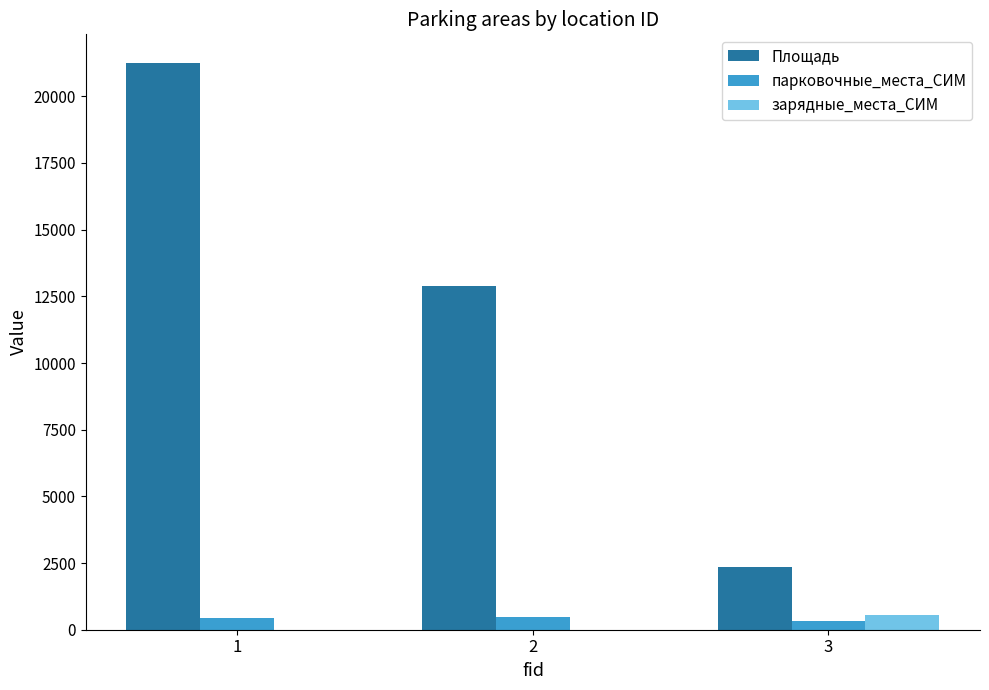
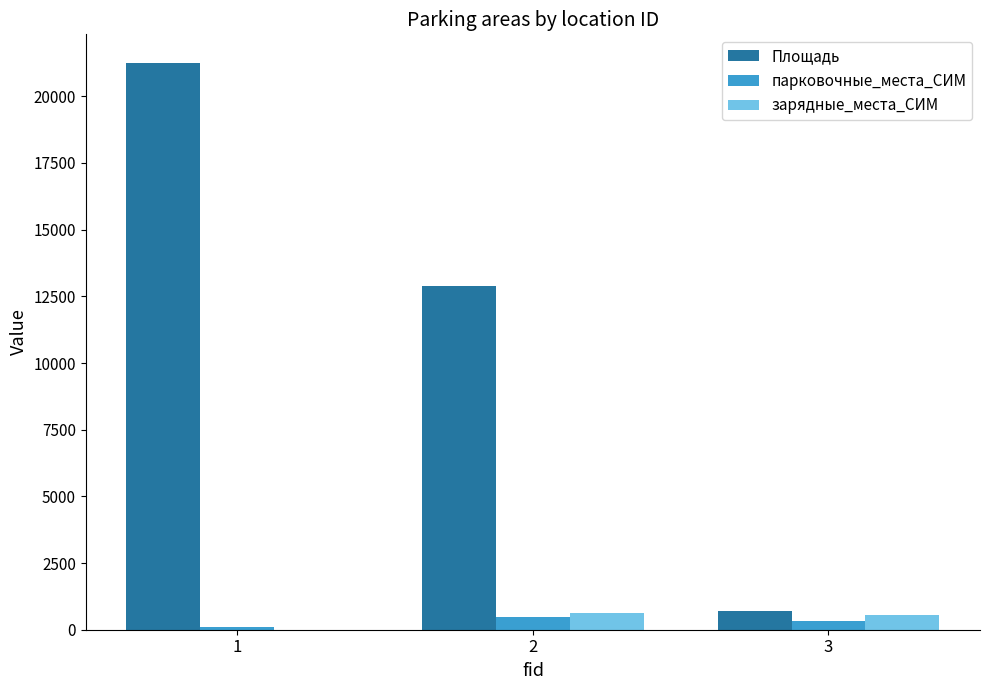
  {
    "Площадь": {
      "1": 21300,
      "2": 12900,
-     "3": 2400
+     "3": 700
    },
    "парковочные_места_СИМ": {
-     "1": 400,
+     "1": 100,
      "2": 500,
      "3": 300
    },
    "зарядные_места_СИМ": {
-     "2": 0,
+     "2": 600,
      "3": 600
    }
  }
